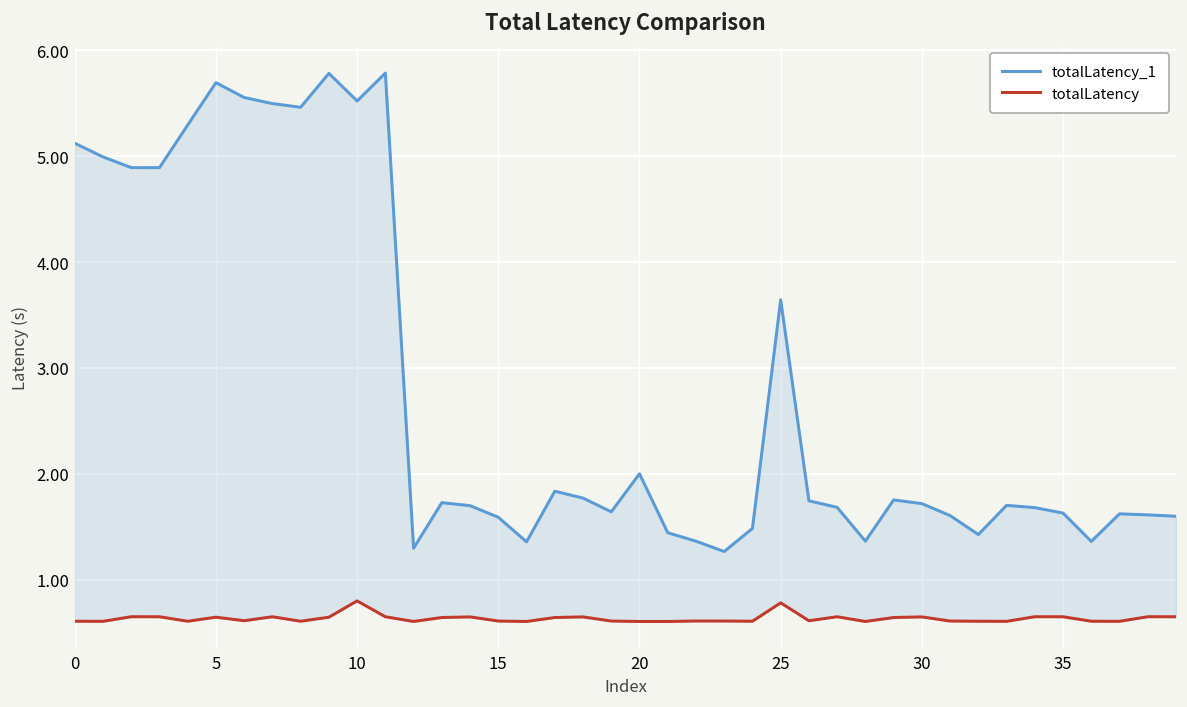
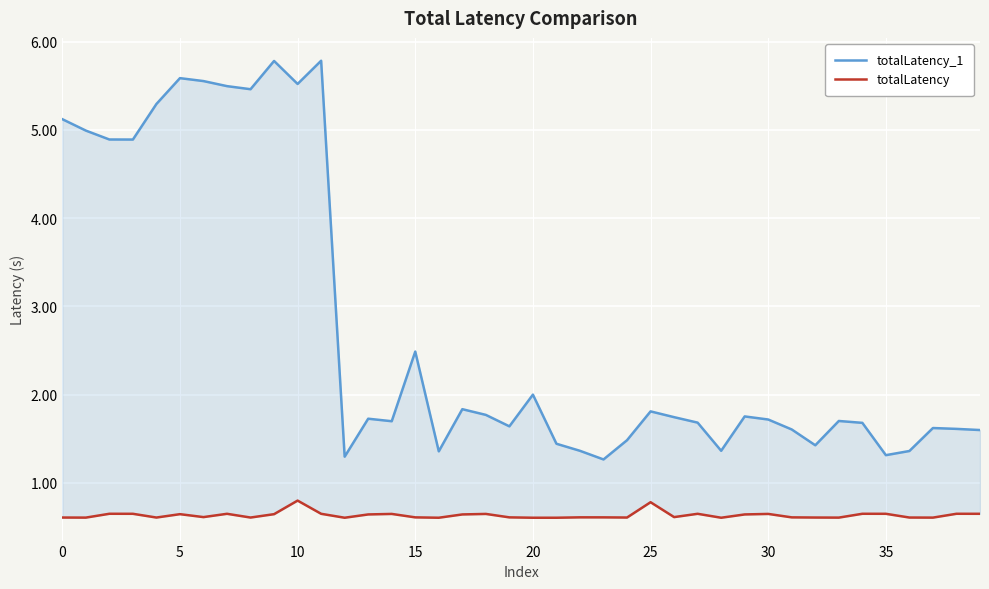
  {
    "totalLatency_1": {
      "0": 5.1,
-     "5": 5.7,
+     "5": 5.6,
      "10": 5.5,
-     "15": 1.6,
+     "15": 2.5,
      "20": 2.0,
-     "25": 3.6,
+     "25": 1.8,
      "30": 1.7,
-     "35": 1.6
+     "35": 1.3
    },
    "totalLatency": {
      "0": 0.6,
      "5": 0.6,
      "10": 0.8,
      "15": 0.6,
      "20": 0.6,
      "25": 0.8,
      "30": 0.6,
      "35": 0.6
    }
  }
